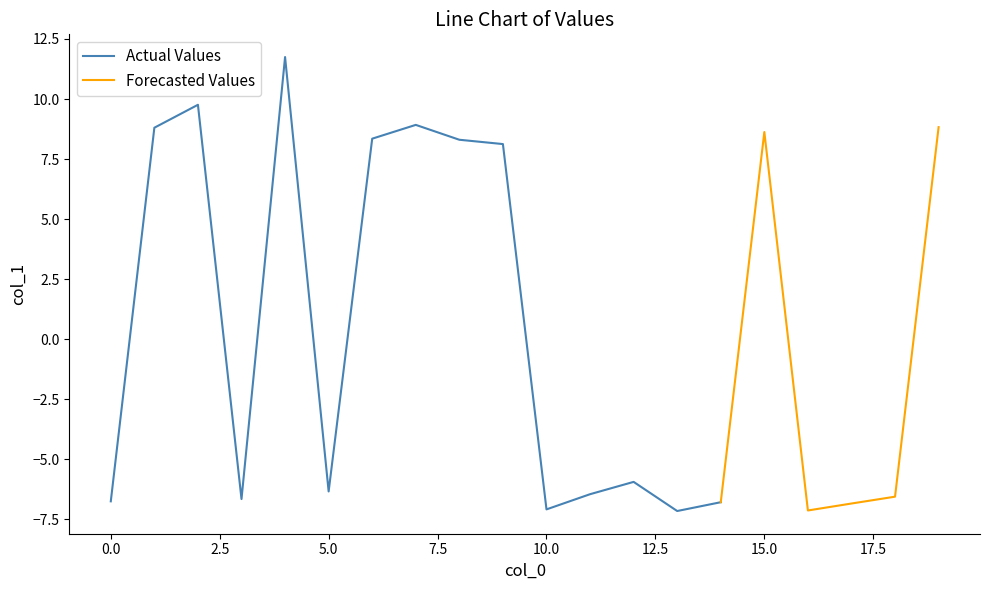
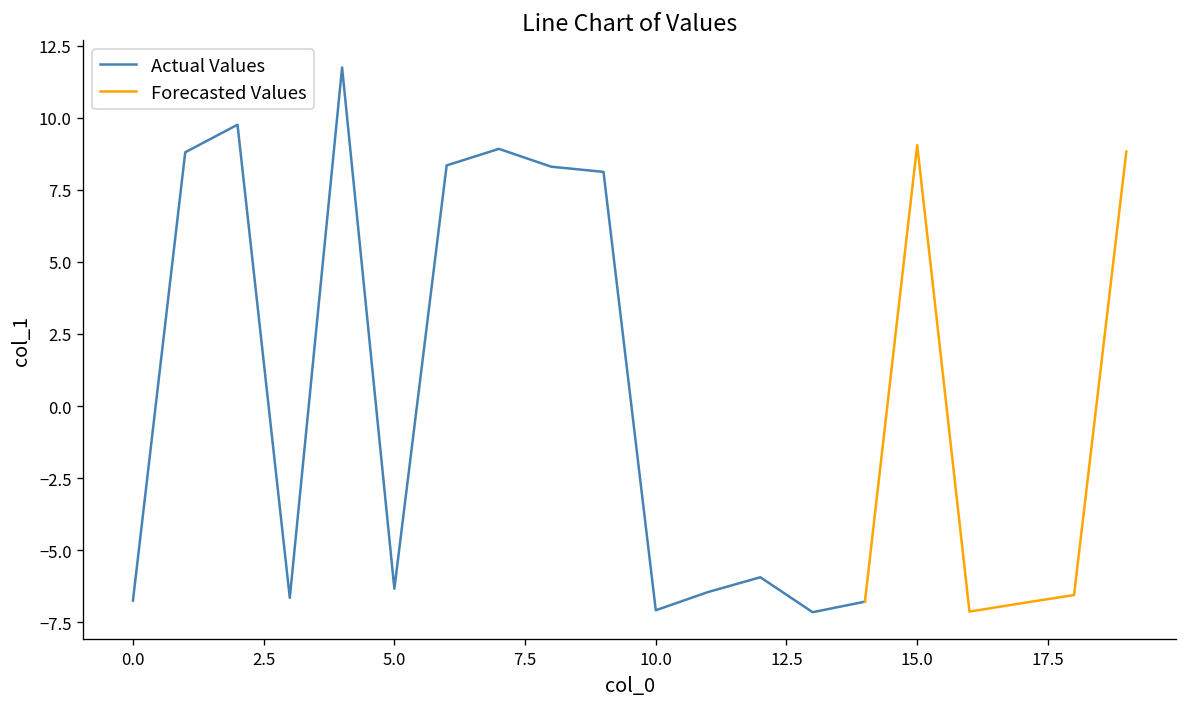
  {
    "Actual Values": {
      "0.0": -6.8,
      "5.0": -6.3,
      "10.0": -7.1
    },
    "Forecasted Values": {
-     "15.0": 8.6
+     "15.0": 9.1
    }
  }
